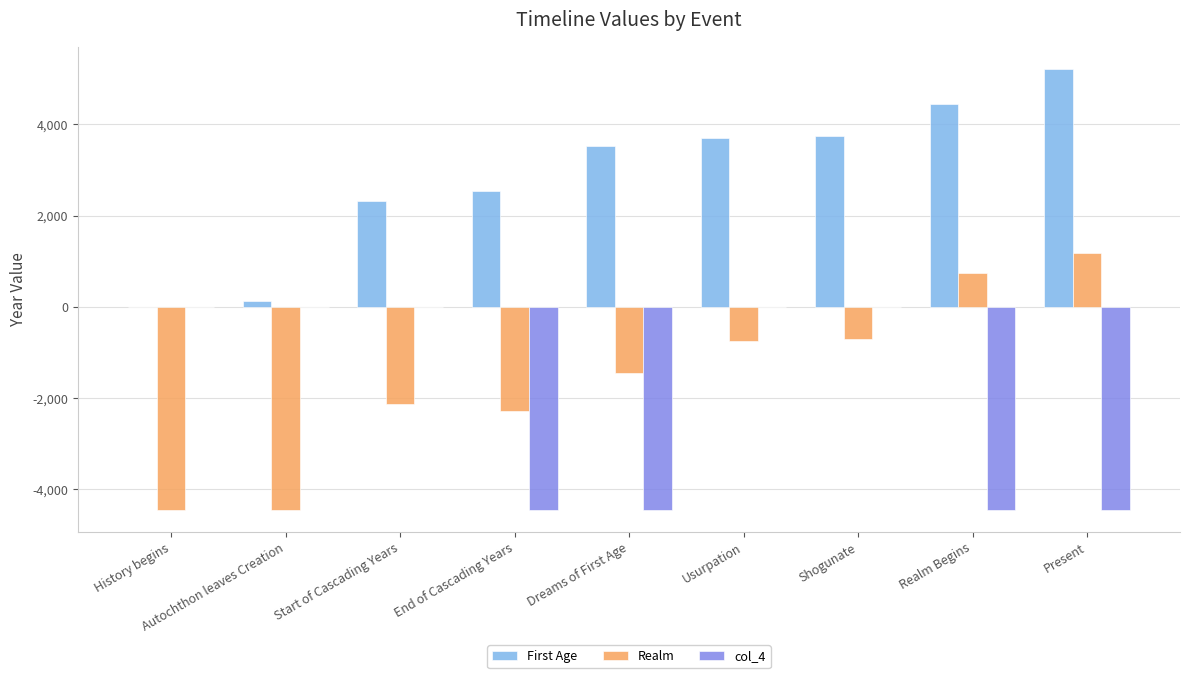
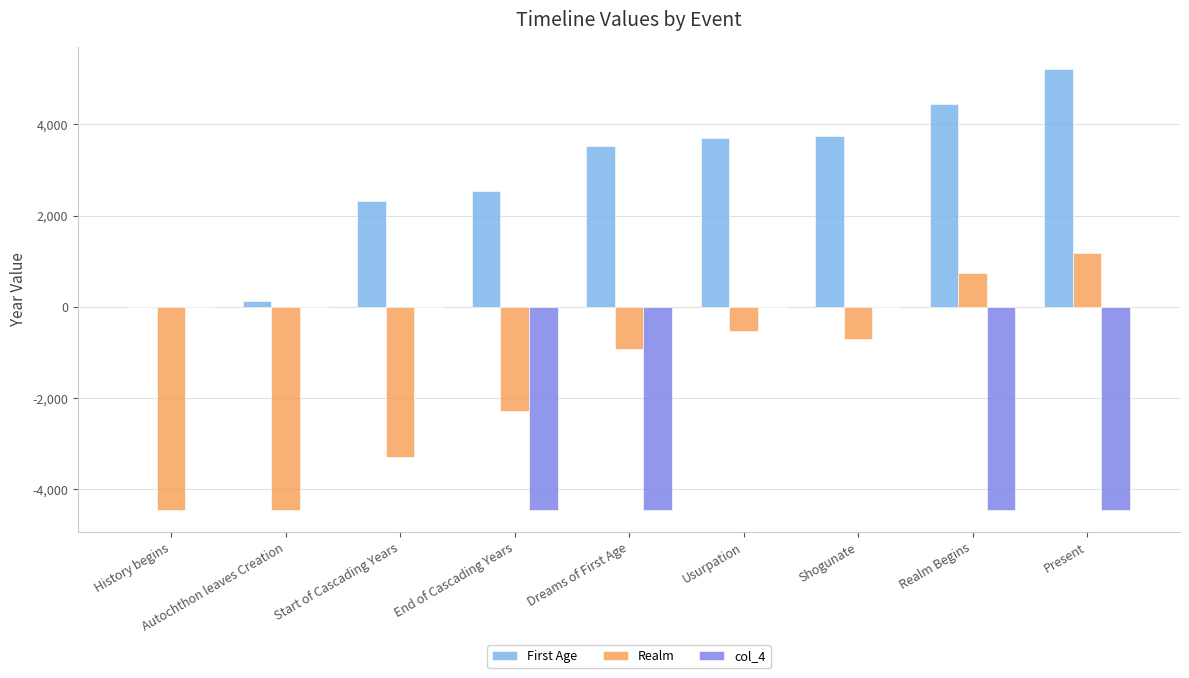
  {
    "Realm": {
      "History begins": "-4,400",
      "Autochthon leaves Creation": "-4,400",
-     "Start of Cascading Years": "-2,100",
+     "Start of Cascading Years": "-3,300",
      "End of Cascading Years": "-2,300",
-     "Dreams of First Age": "-1,400",
-     "Usurpation": "-800",
+     "Dreams of First Age": "-900",
+     "Usurpation": "-500",
      "Shogunate": "-700",
      "Realm Begins": "700",
      "Present": "1,200"
    }
  }
